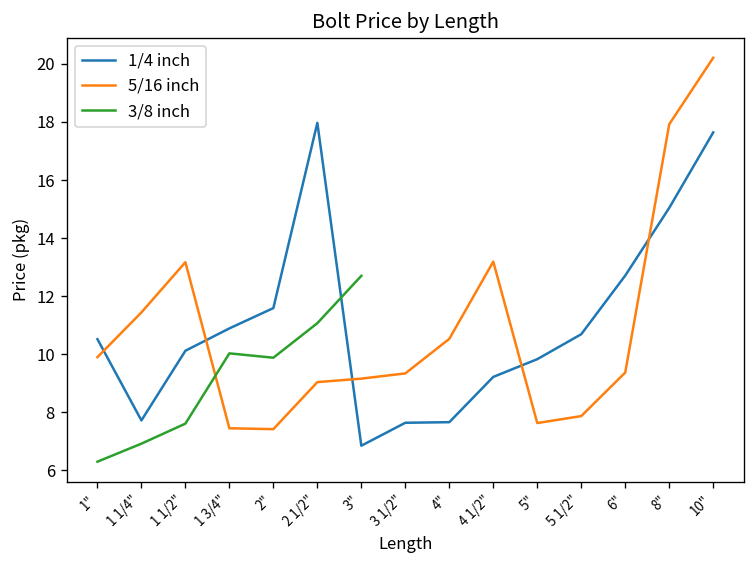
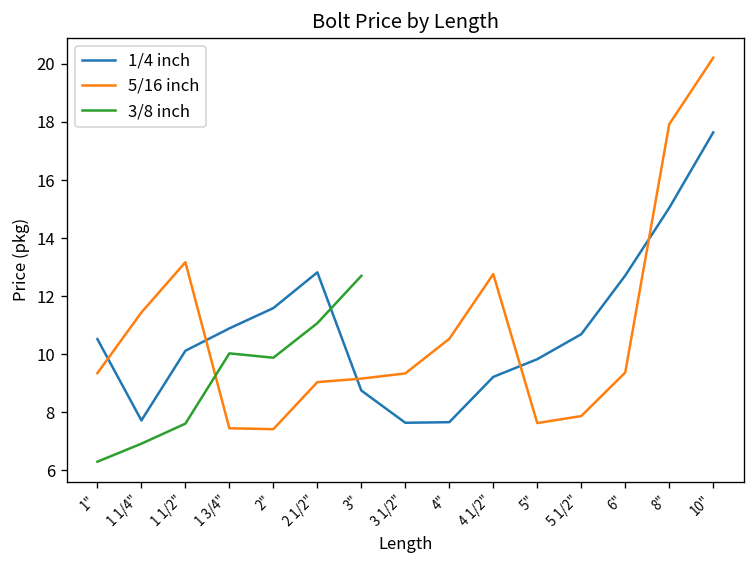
  {
    "1/4 inch": {
      "1\"": 10.5,
      "1 1/4\"": 7.7,
      "1 1/2\"": 10.1,
      "1 3/4\"": 10.9,
      "2\"": 11.6,
-     "2 1/2\"": 18.0,
-     "3\"": 6.9,
+     "2 1/2\"": 12.8,
+     "3\"": 8.8,
      "3 1/2\"": 7.6,
      "4\"": 7.7,
      "4 1/2\"": 9.2,
      "5\"": 9.8,
      "5 1/2\"": 10.7,
      "6\"": 12.7,
      "8\"": 15.0,
      "10\"": 17.6
    },
    "5/16 inch": {
-     "1\"": 9.9,
+     "1\"": 9.4,
      "1 1/4\"": 11.4,
      "1 1/2\"": 13.2,
      "1 3/4\"": 7.5,
      "2\"": 7.4,
      "2 1/2\"": 9.0,
      "3\"": 9.2,
      "3 1/2\"": 9.3,
      "4\"": 10.5,
-     "4 1/2\"": 13.2,
+     "4 1/2\"": 12.8,
      "5\"": 7.6,
      "5 1/2\"": 7.9,
      "6\"": 9.4,
      "8\"": 17.9,
      "10\"": 20.2
    },
    "3/8 inch": {
      "1\"": 6.3,
      "1 1/4\"": 6.9,
      "1 1/2\"": 7.6,
      "1 3/4\"": 10.0,
      "2\"": 9.9,
      "2 1/2\"": 11.1,
      "3\"": 12.7
    }
  }
